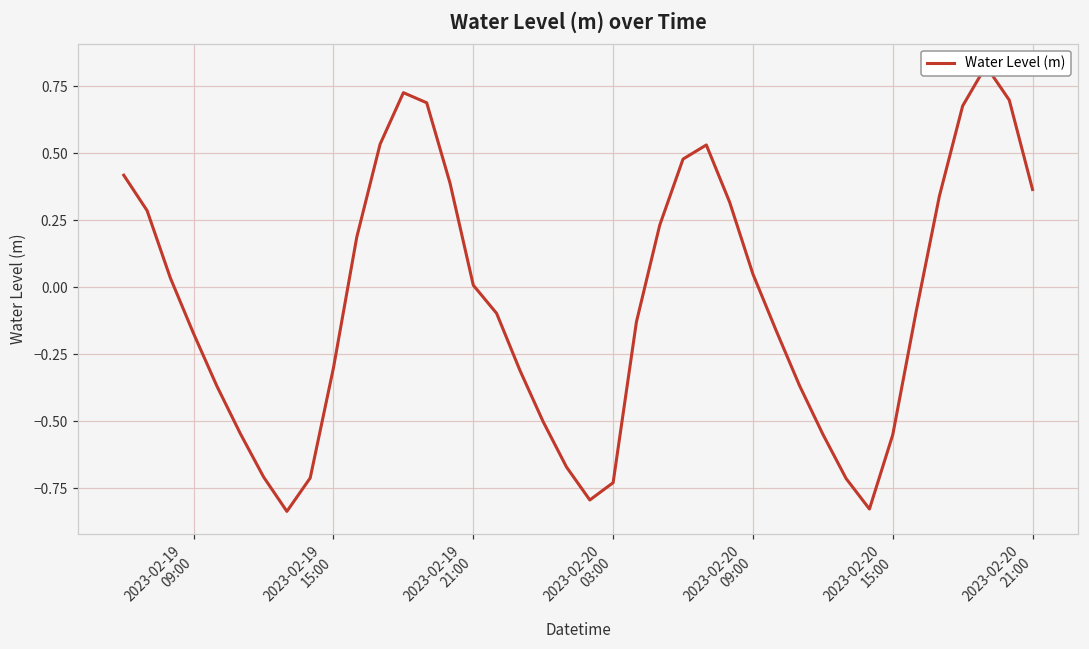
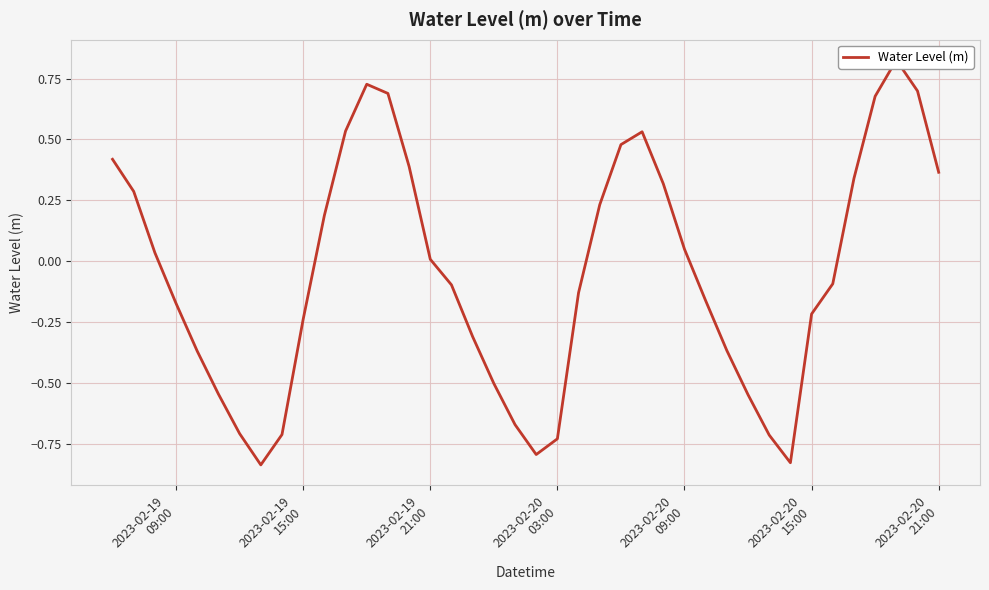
  {
    "2023-02-19 09:00": -0.17,
-   "2023-02-19 15:00": -0.30,
+   "2023-02-19 15:00": -0.24,
    "2023-02-19 21:00": 0.01,
    "2023-02-20 03:00": -0.73,
    "2023-02-20 09:00": 0.05,
-   "2023-02-20 15:00": -0.55,
+   "2023-02-20 15:00": -0.22,
    "2023-02-20 21:00": 0.37
  }
